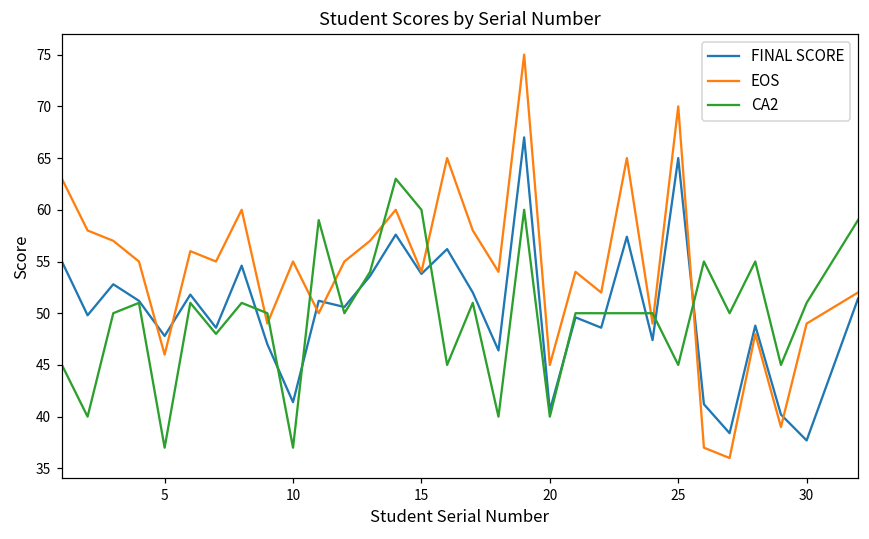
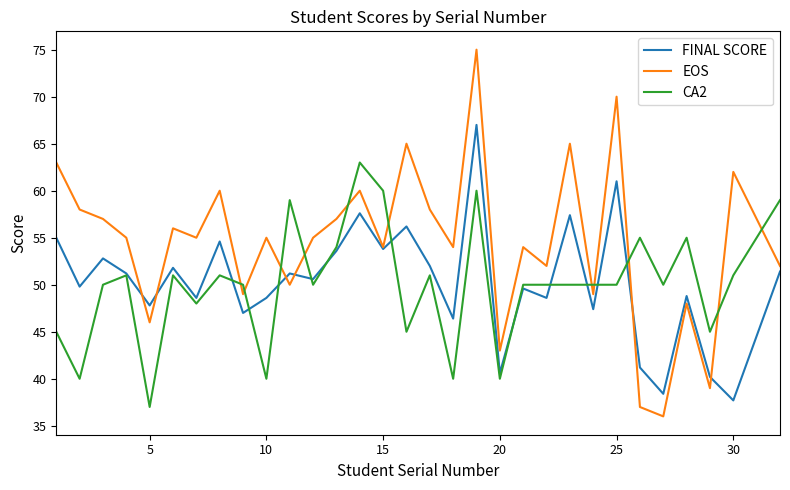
  {
    "FINAL SCORE": {
      "5": 48,
-     "10": 41,
+     "10": 49,
      "20": 41,
-     "25": 65,
+     "25": 61,
      "30": 38
    },
    "EOS": {
      "5": 46,
      "10": 55,
-     "20": 45,
+     "20": 43,
      "25": 70,
-     "30": 49
+     "30": 62
    },
    "CA2": {
      "5": 37,
-     "10": 37,
+     "10": 40,
      "15": 60,
      "20": 40,
-     "25": 45,
+     "25": 50,
      "30": 51
    }
  }
